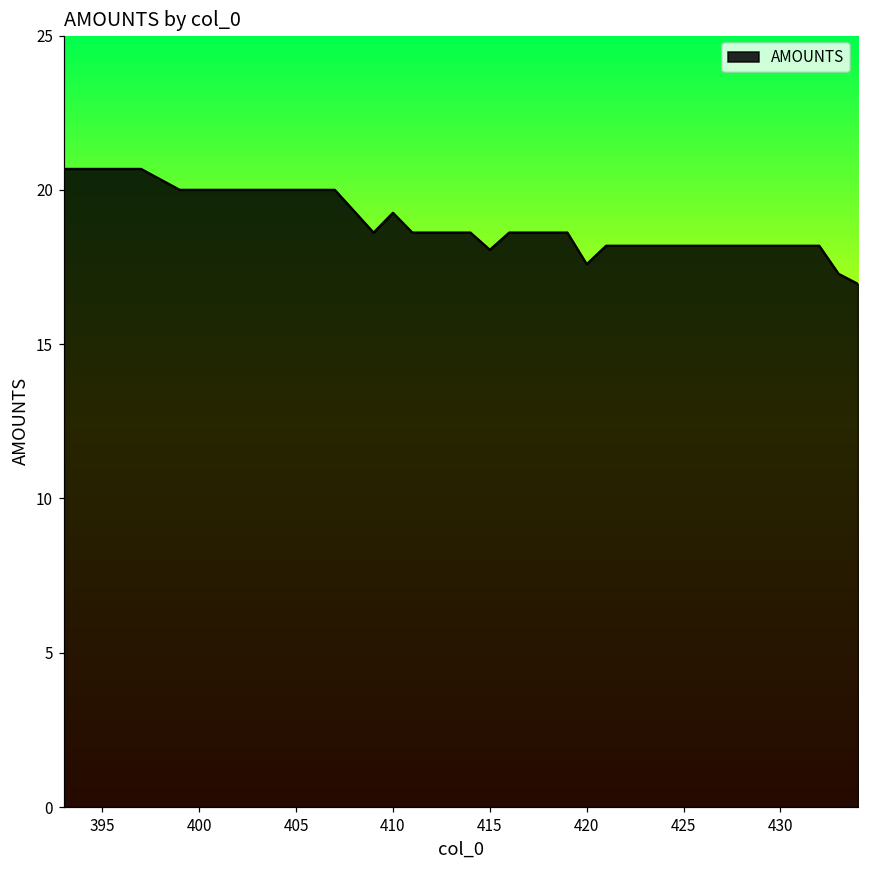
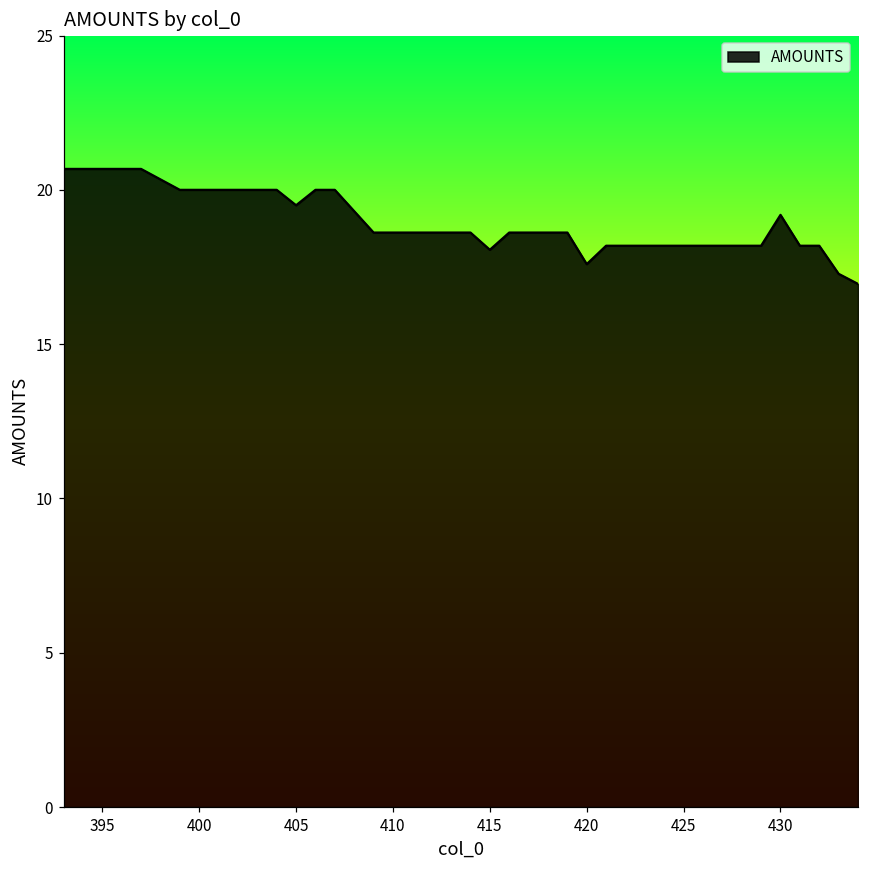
  {
    "395": 20.7,
    "400": 20.0,
-   "405": 20.0,
-   "410": 19.3,
+   "405": 19.5,
+   "410": 18.6,
    "415": 18.1,
    "420": 17.6,
    "425": 18.2,
-   "430": 18.2
+   "430": 19.2
  }
